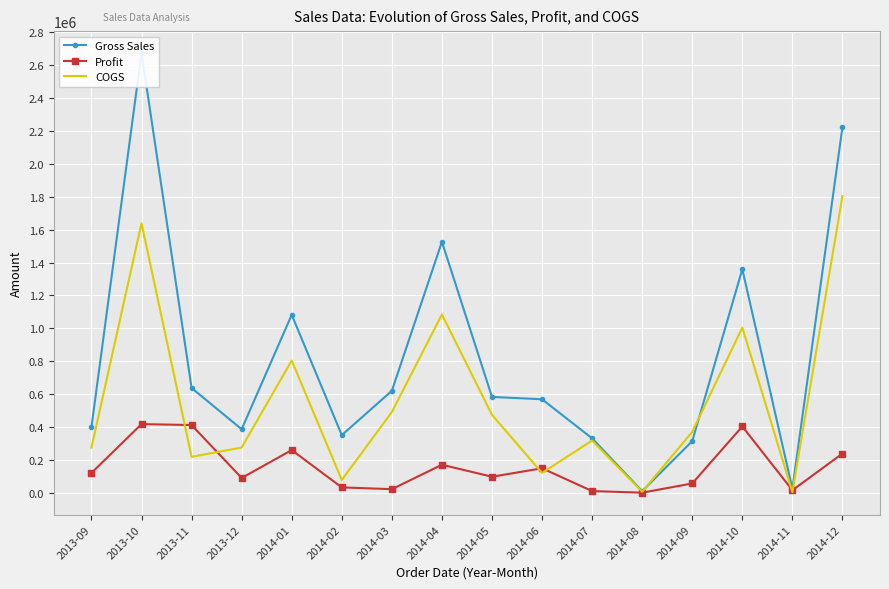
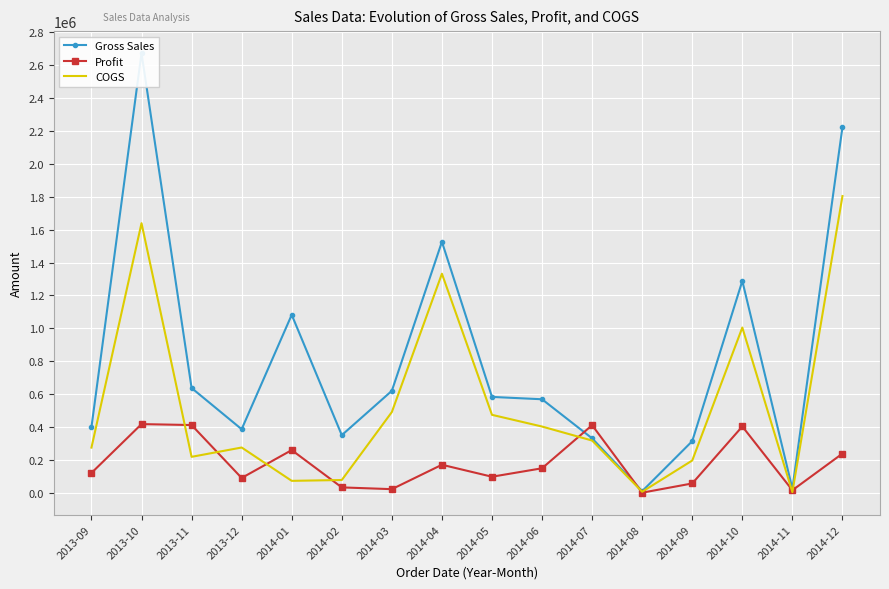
  {
    "Gross Sales": {
      "2013-09": 400000,
      "2013-11": 640000,
      "2013-12": 390000,
      "2014-01": 1080000,
      "2014-02": 350000,
      "2014-03": 620000,
      "2014-04": 1530000,
      "2014-05": 580000,
      "2014-06": 570000,
      "2014-09": 320000,
-     "2014-10": 1360000,
+     "2014-10": 1290000,
      "2014-12": 2220000
    },
    "Profit": {
      "2013-09": 120000,
      "2013-10": 420000,
      "2013-11": 410000,
      "2013-12": 90000,
      "2014-01": 260000,
      "2014-02": 40000,
      "2014-03": 20000,
      "2014-04": 170000,
      "2014-05": 100000,
      "2014-06": 150000,
-     "2014-07": 10000,
+     "2014-07": 410000,
      "2014-09": 60000,
      "2014-10": 410000,
      "2014-12": 240000
    },
    "COGS": {
      "2013-09": 280000,
      "2013-10": 1640000,
      "2013-11": 220000,
      "2013-12": 280000,
-     "2014-01": 810000,
+     "2014-01": 80000,
      "2014-02": 80000,
      "2014-03": 490000,
-     "2014-04": 1080000,
+     "2014-04": 1330000,
      "2014-05": 480000,
-     "2014-06": 120000,
-     "2014-09": 370000,
+     "2014-06": 400000,
+     "2014-09": 200000,
      "2014-10": 1010000,
      "2014-12": 1800000
    }
  }
